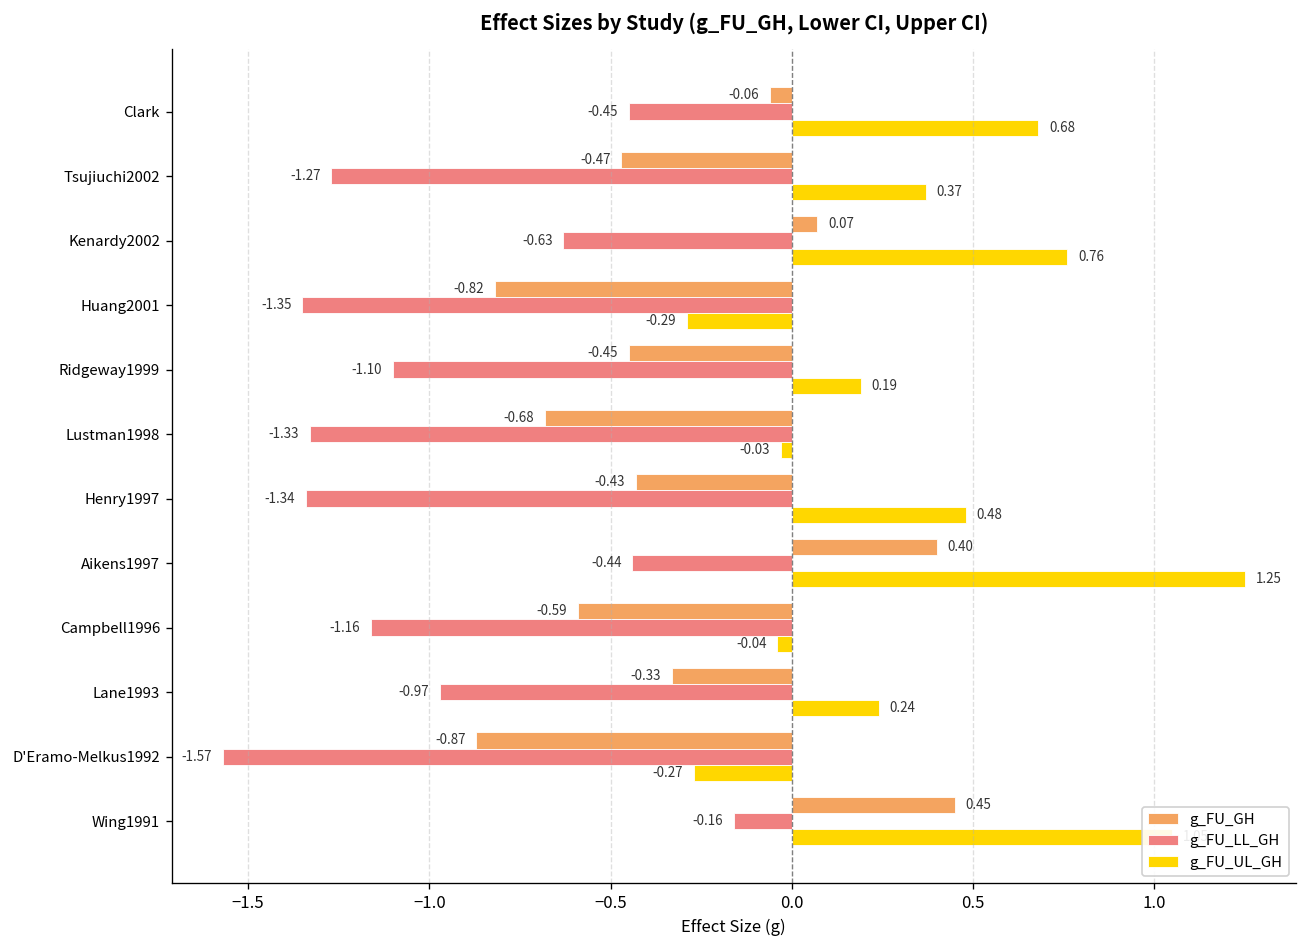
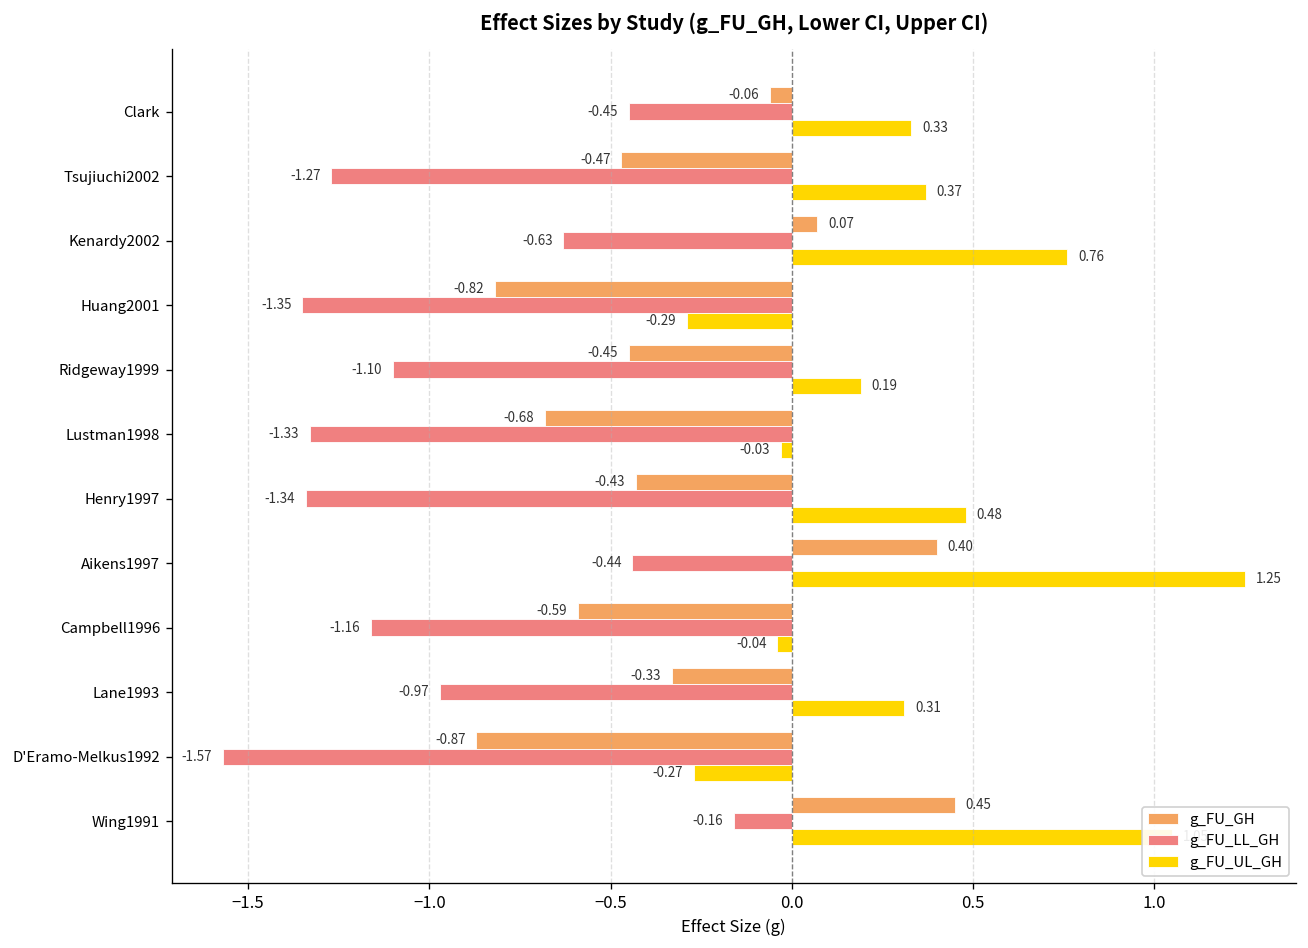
  {
    "g_FU_UL_GH": {
-     "Clark": 0.68,
+     "Clark": 0.33,
      "Tsujiuchi2002": 0.37,
      "Kenardy2002": 0.76,
      "Huang2001": -0.29,
      "Ridgeway1999": 0.19,
      "Lustman1998": -0.03,
      "Henry1997": 0.48,
      "Aikens1997": 1.25,
      "Campbell1996": -0.04,
-     "Lane1993": 0.24,
+     "Lane1993": 0.31,
      "D'Eramo-Melkus1992": -0.27
    }
  }
